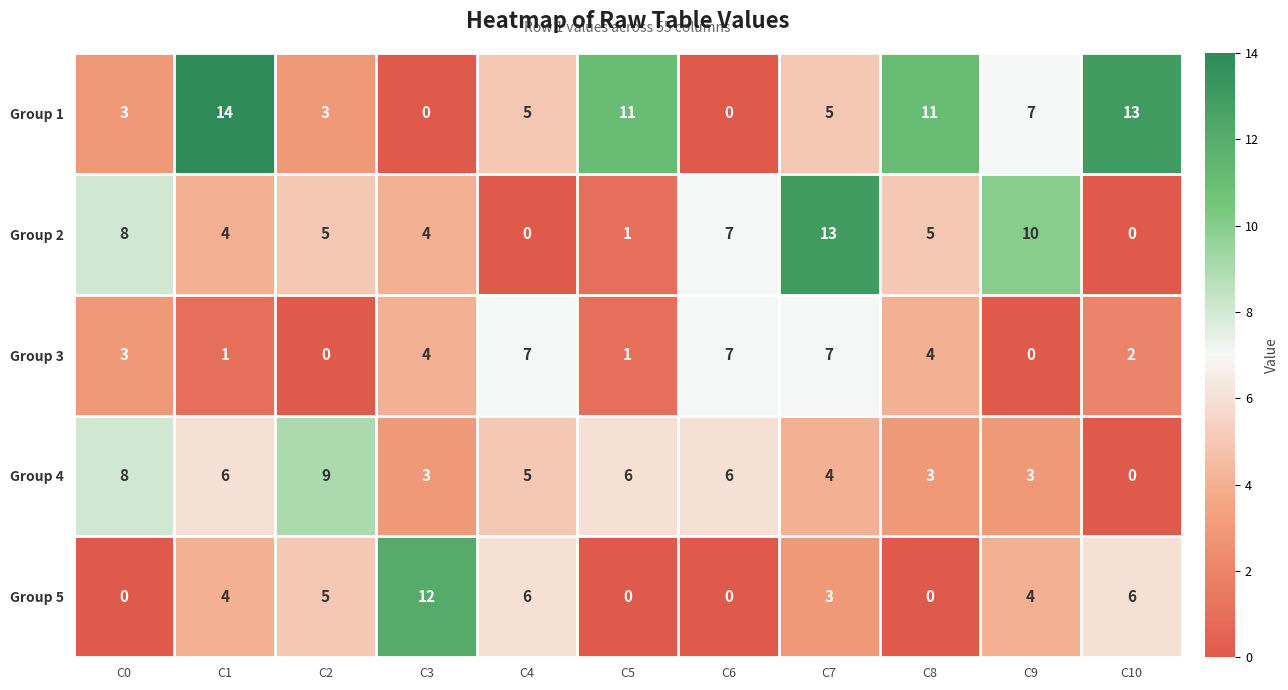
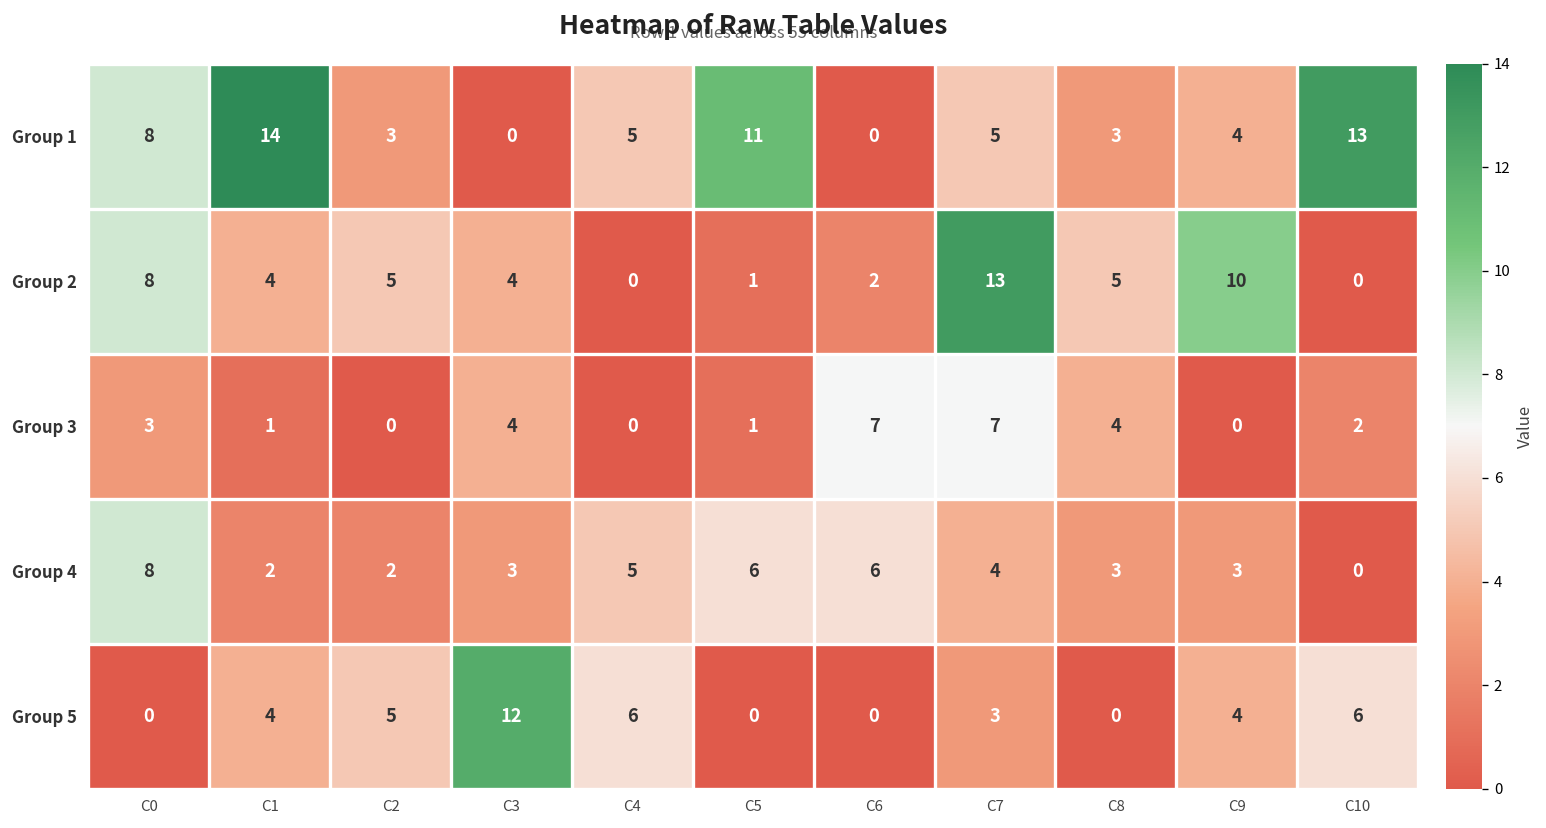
  {
    "Group 1": {
-     "C0": 3,
+     "C0": 8,
      "C1": 14,
      "C2": 3,
      "C3": 0,
      "C4": 5,
      "C5": 11,
      "C6": 0,
      "C7": 5,
-     "C8": 11,
-     "C9": 7,
+     "C8": 3,
+     "C9": 4,
      "C10": 13
    },
    "Group 2": {
      "C0": 8,
      "C1": 4,
      "C2": 5,
      "C3": 4,
      "C4": 0,
      "C5": 1,
-     "C6": 7,
+     "C6": 2,
      "C7": 13,
      "C8": 5,
      "C9": 10,
      "C10": 0
    },
    "Group 3": {
      "C0": 3,
      "C1": 1,
      "C2": 0,
      "C3": 4,
-     "C4": 7,
+     "C4": 0,
      "C5": 1,
      "C6": 7,
      "C7": 7,
      "C8": 4,
      "C9": 0,
      "C10": 2
    },
    "Group 4": {
      "C0": 8,
-     "C1": 6,
-     "C2": 9,
+     "C1": 2,
+     "C2": 2,
      "C3": 3,
      "C4": 5,
      "C5": 6,
      "C6": 6,
      "C7": 4,
      "C8": 3,
      "C9": 3,
      "C10": 0
    },
    "Group 5": {
      "C0": 0,
      "C1": 4,
      "C2": 5,
      "C3": 12,
      "C4": 6,
      "C5": 0,
      "C6": 0,
      "C7": 3,
      "C8": 0,
      "C9": 4,
      "C10": 6
    }
  }
